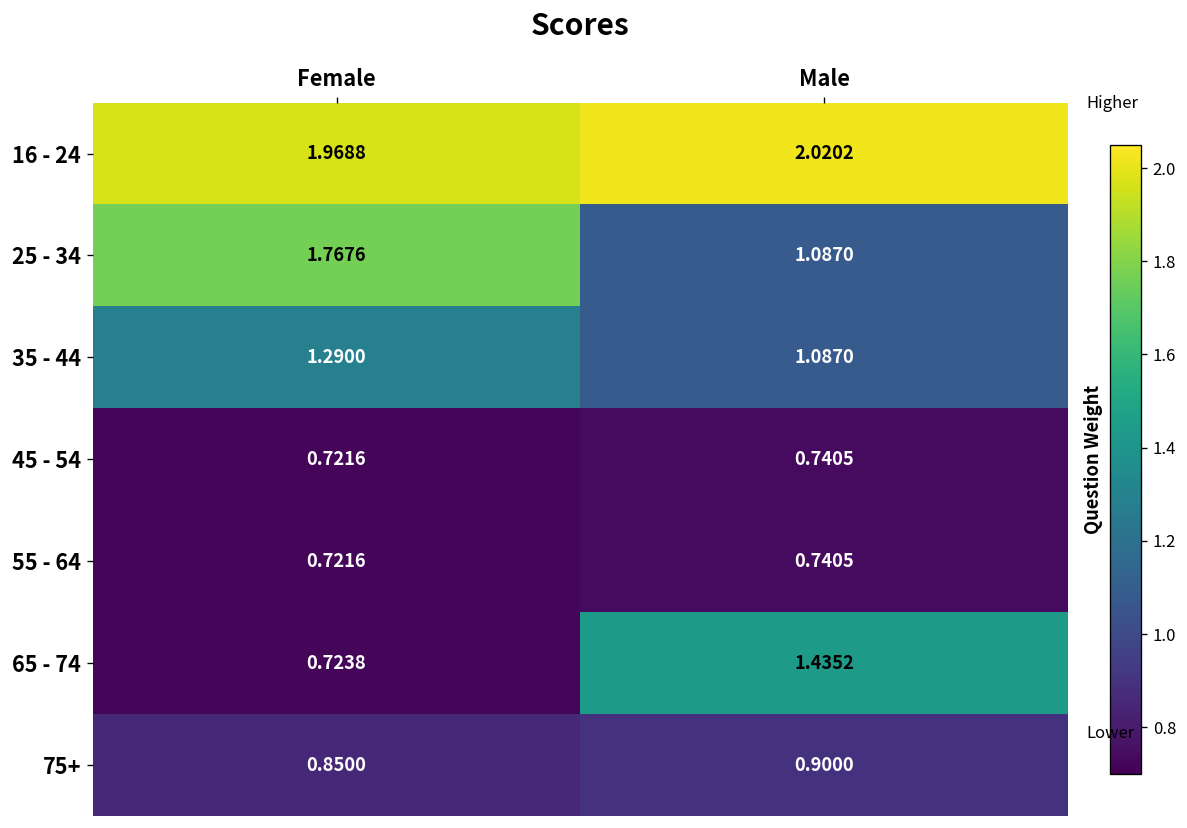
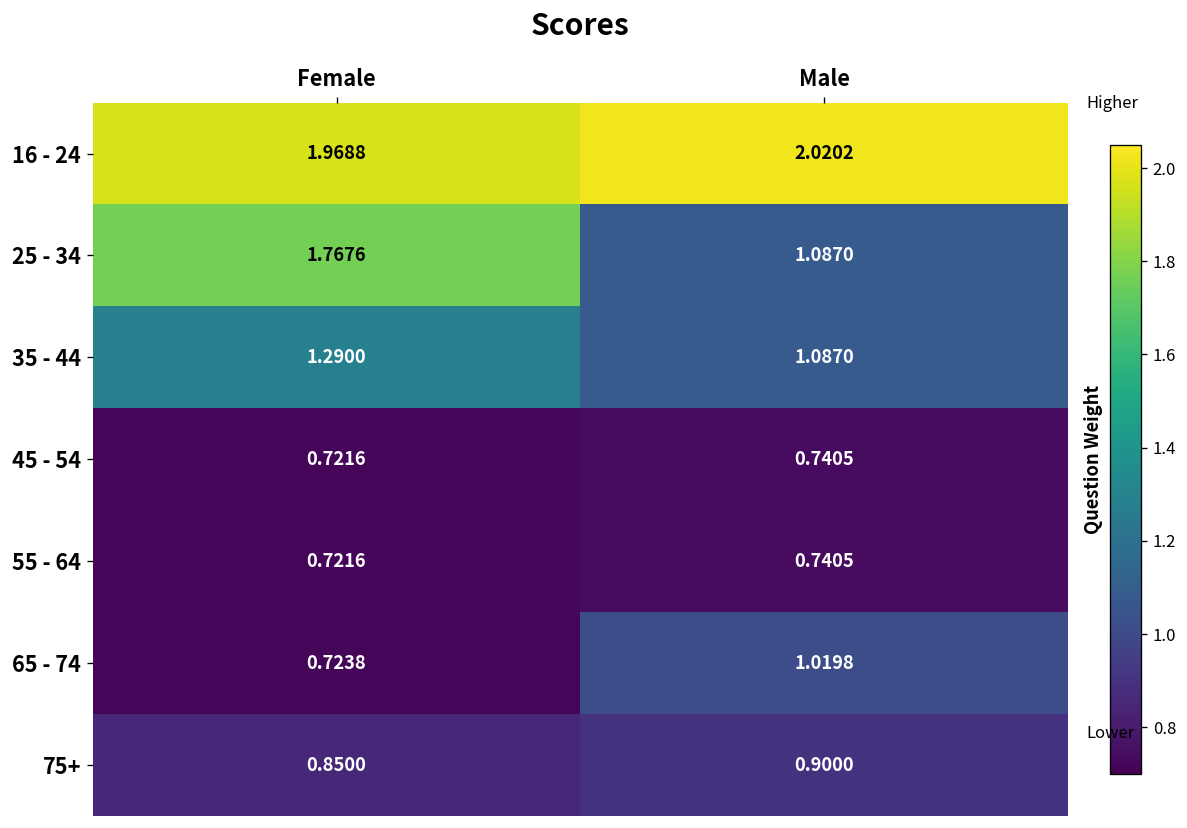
  {
    "16 - 24": {
      "Female": 1.9688,
      "Male": 2.0202
    },
    "25 - 34": {
      "Female": 1.7676,
      "Male": 1.0870
    },
    "35 - 44": {
      "Female": 1.2900,
      "Male": 1.0870
    },
    "45 - 54": {
      "Female": 0.7216,
      "Male": 0.7405
    },
    "55 - 64": {
      "Female": 0.7216,
      "Male": 0.7405
    },
    "65 - 74": {
      "Female": 0.7238,
-     "Male": 1.4352
+     "Male": 1.0198
    },
    "75+": {
      "Female": 0.8500,
      "Male": 0.9000
    }
  }
